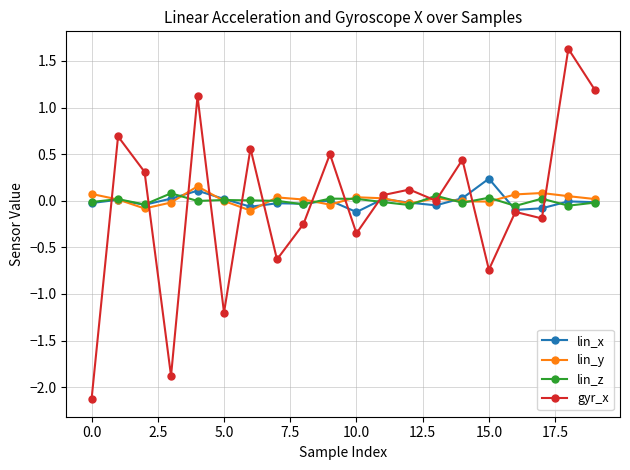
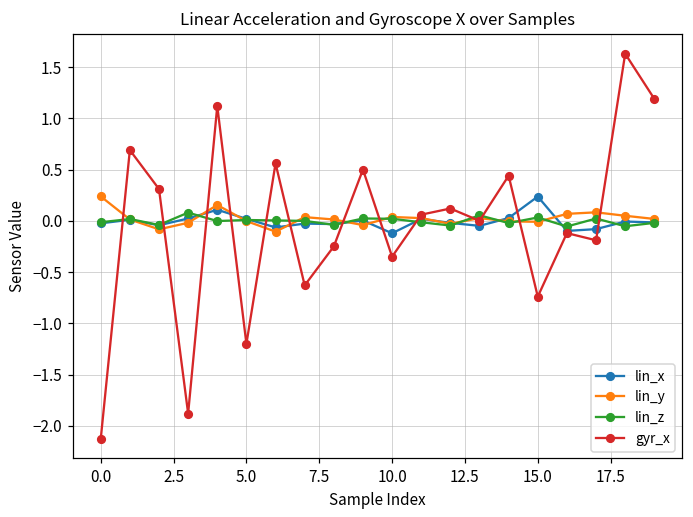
  {
    "lin_x": {
      "10.0": -0.1,
      "15.0": 0.2
    },
    "lin_y": {
-     "0.0": 0.1,
+     "0.0": 0.2,
      "15.0": 0.0
    },
    "lin_z": {
      "15.0": 0.0
    },
    "gyr_x": {
      "0.0": -2.1,
      "5.0": -1.2,
      "10.0": -0.4,
      "15.0": -0.7
    }
  }
